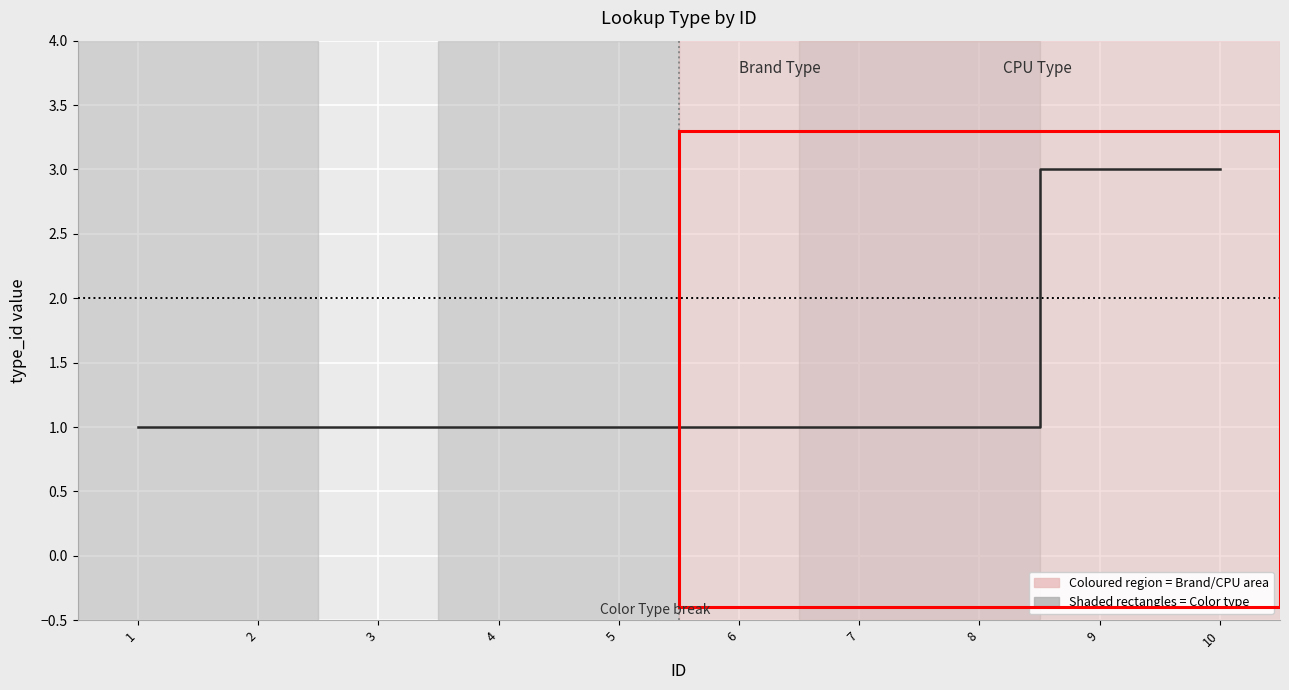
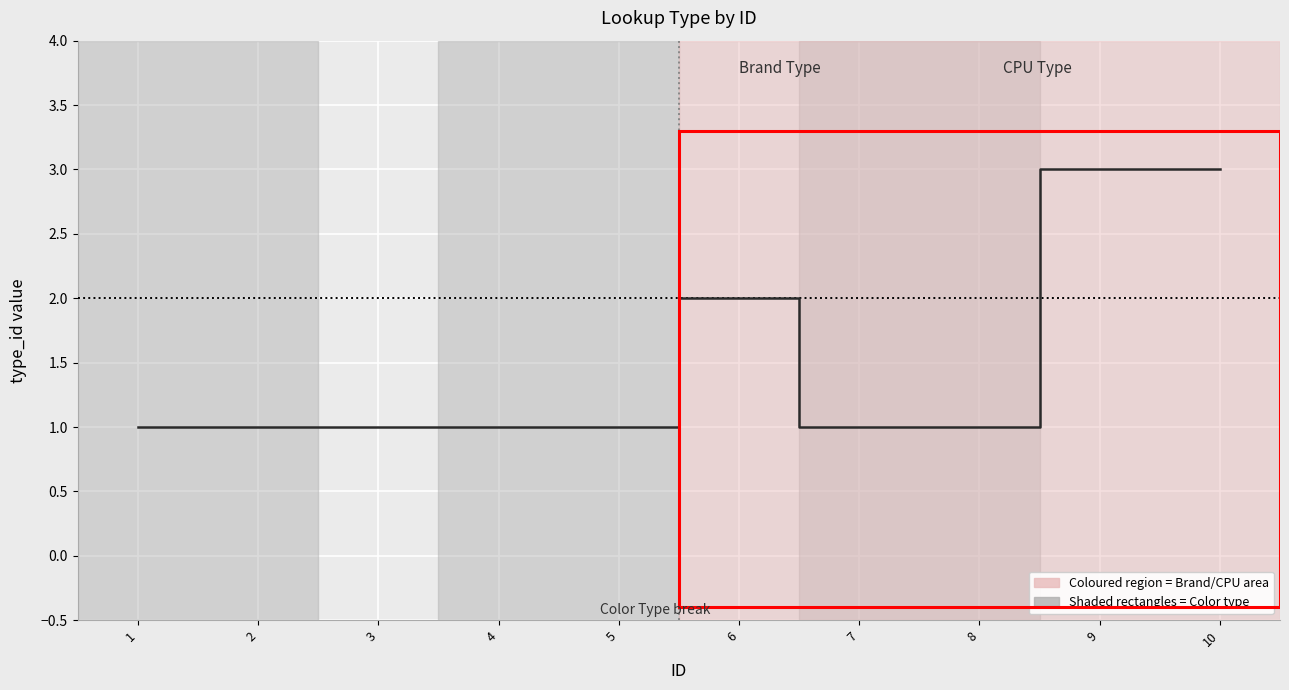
  {
    "1": 1,
    "2": 1,
    "3": 1,
    "4": 1,
    "5": 1,
-   "6": 1,
+   "6": 2,
    "7": 1,
    "8": 1,
    "9": 3,
    "10": 3
  }
